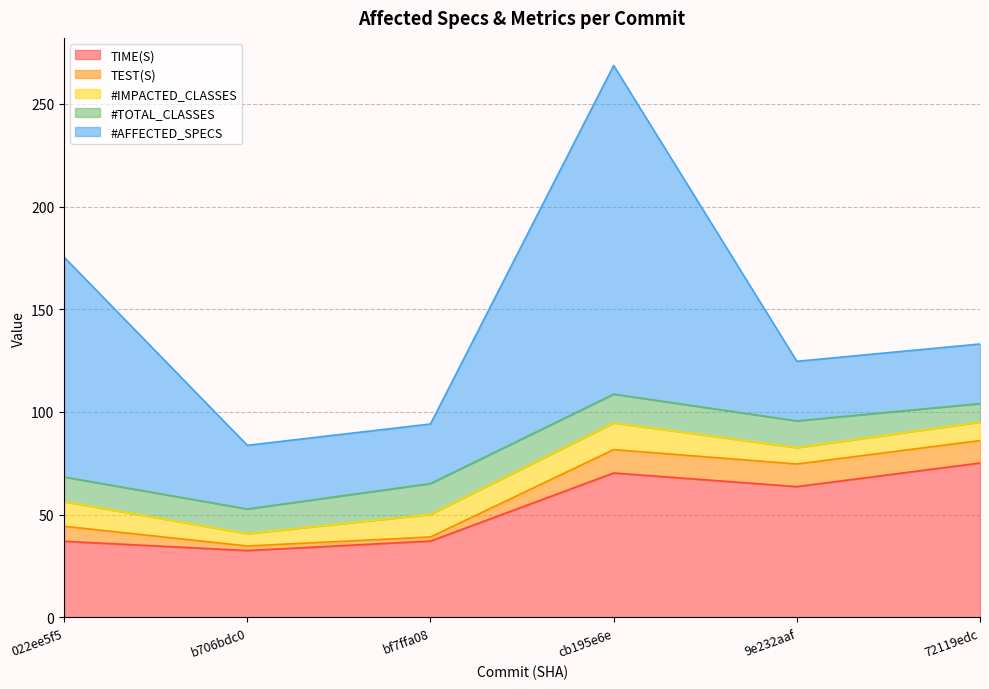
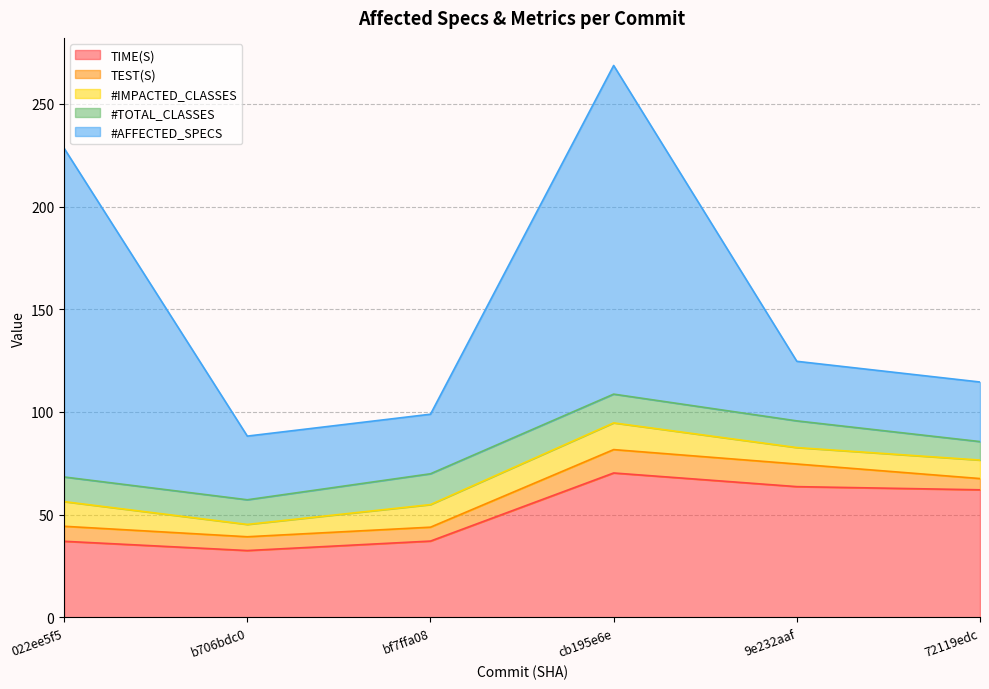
  {
    "TIME(S)": {
      "022ee5f5": 37,
      "b706bdc0": 33,
      "bf7ffa08": 37,
      "cb195e6e": 70,
      "9e232aaf": 64,
-     "72119edc": 75
+     "72119edc": 62
    },
    "TEST(S)": {
      "022ee5f5": 7,
-     "b706bdc0": 2,
-     "bf7ffa08": 2,
+     "b706bdc0": 7,
+     "bf7ffa08": 7,
      "cb195e6e": 11,
      "9e232aaf": 11,
-     "72119edc": 11
+     "72119edc": 5
    },
    "#IMPACTED_CLASSES": {
      "022ee5f5": 12,
      "b706bdc0": 6,
      "bf7ffa08": 11,
      "cb195e6e": 13,
      "9e232aaf": 8,
      "72119edc": 9
    },
    "#TOTAL_CLASSES": {
      "022ee5f5": 12,
      "b706bdc0": 12,
      "bf7ffa08": 15,
      "cb195e6e": 14,
      "9e232aaf": 13,
      "72119edc": 9
    },
    "#AFFECTED_SPECS": {
-     "022ee5f5": 107,
+     "022ee5f5": 160,
      "b706bdc0": 31,
      "bf7ffa08": 29,
      "cb195e6e": 160,
      "9e232aaf": 29,
      "72119edc": 29
    }
  }
